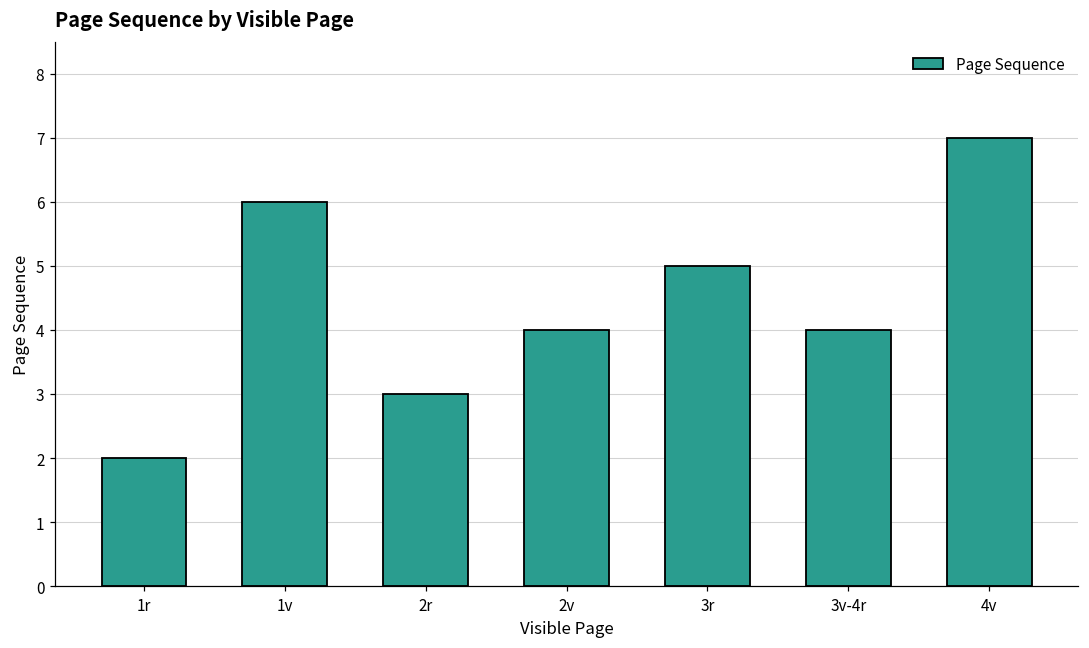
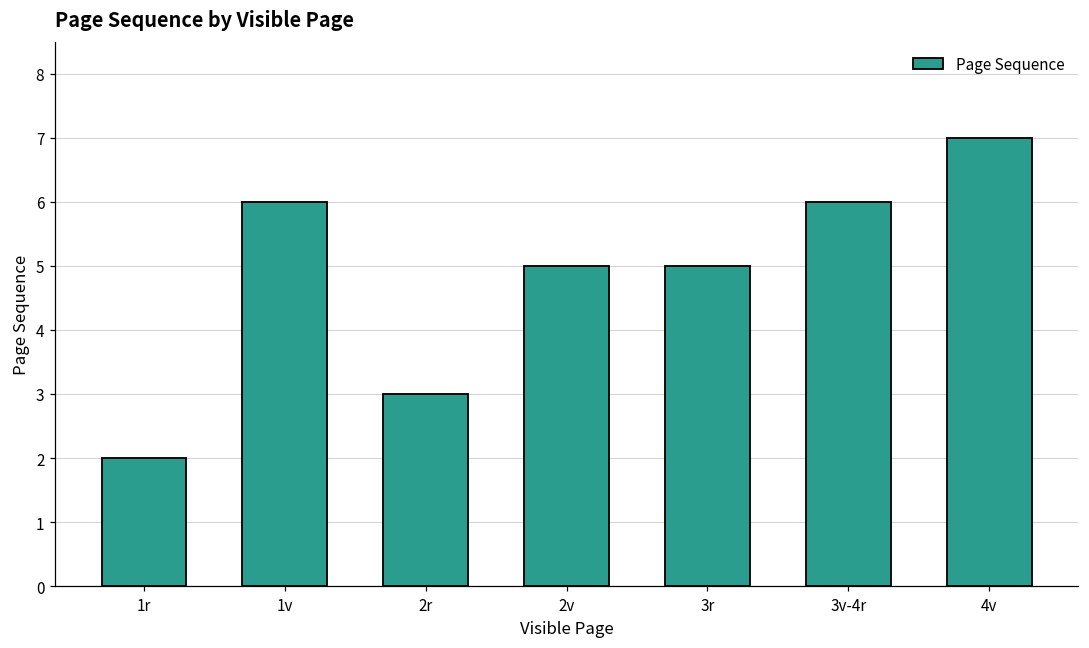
  {
    "1r": 2,
    "1v": 6,
    "2r": 3,
-   "2v": 4,
+   "2v": 5,
    "3r": 5,
-   "3v-4r": 4,
+   "3v-4r": 6,
    "4v": 7
  }
